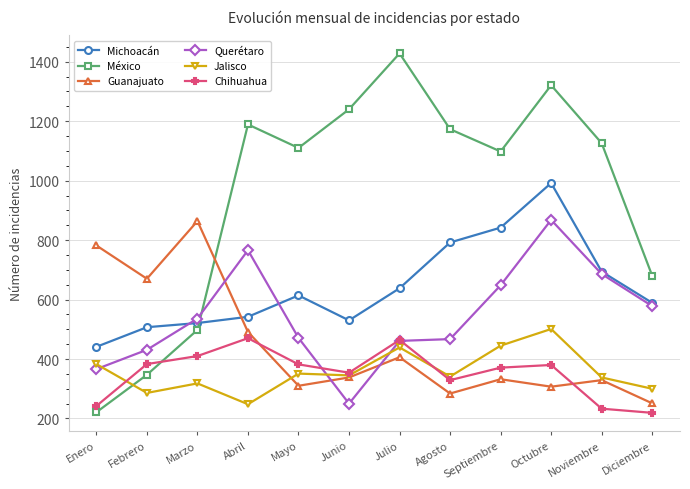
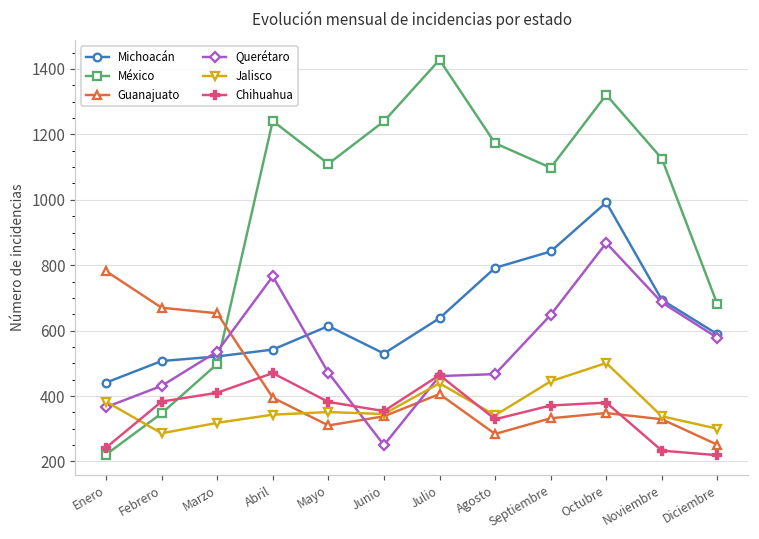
  {
    "Michoacán": {
      "Enero": 440,
      "Febrero": 510,
      "Marzo": 520,
      "Abril": 540,
      "Mayo": 610,
      "Junio": 530,
      "Julio": 640,
      "Agosto": 790,
      "Septiembre": 840,
      "Octubre": 990,
      "Diciembre": 590
    },
    "México": {
      "Enero": 220,
      "Febrero": 350,
      "Marzo": 500,
-     "Abril": 1190,
+     "Abril": 1240,
      "Mayo": 1110,
      "Junio": 1240,
      "Julio": 1430,
      "Agosto": 1170,
      "Septiembre": 1100,
      "Octubre": 1320,
      "Noviembre": 1130,
      "Diciembre": 680
    },
    "Guanajuato": {
      "Enero": 780,
      "Febrero": 670,
-     "Marzo": 860,
-     "Abril": 490,
+     "Marzo": 650,
+     "Abril": 400,
      "Mayo": 310,
      "Julio": 410,
      "Agosto": 280,
      "Septiembre": 330,
-     "Octubre": 310,
+     "Octubre": 350,
      "Noviembre": 330,
      "Diciembre": 250
    },
    "Querétaro": {
      "Enero": 370,
      "Febrero": 430,
      "Marzo": 540,
      "Abril": 770,
      "Mayo": 470,
      "Junio": 250,
      "Agosto": 470,
      "Septiembre": 650,
      "Octubre": 870,
      "Diciembre": 580
    },
    "Jalisco": {
      "Enero": 380,
      "Febrero": 290,
      "Marzo": 320,
-     "Abril": 250,
+     "Abril": 340,
      "Mayo": 350,
      "Julio": 440,
      "Agosto": 340,
      "Septiembre": 450,
      "Octubre": 500,
      "Noviembre": 340,
      "Diciembre": 300
    },
    "Chihuahua": {
      "Enero": 240,
      "Febrero": 380,
      "Marzo": 410,
      "Abril": 470,
      "Mayo": 380,
      "Junio": 350,
      "Agosto": 330,
      "Septiembre": 370,
      "Octubre": 380,
      "Noviembre": 230,
      "Diciembre": 220
    }
  }
